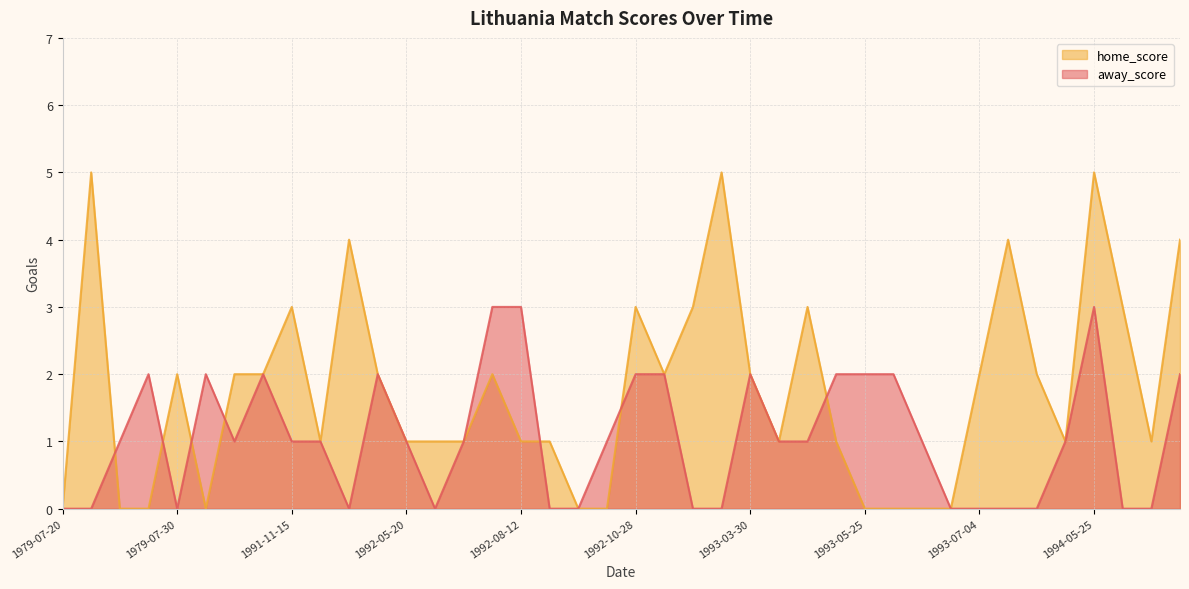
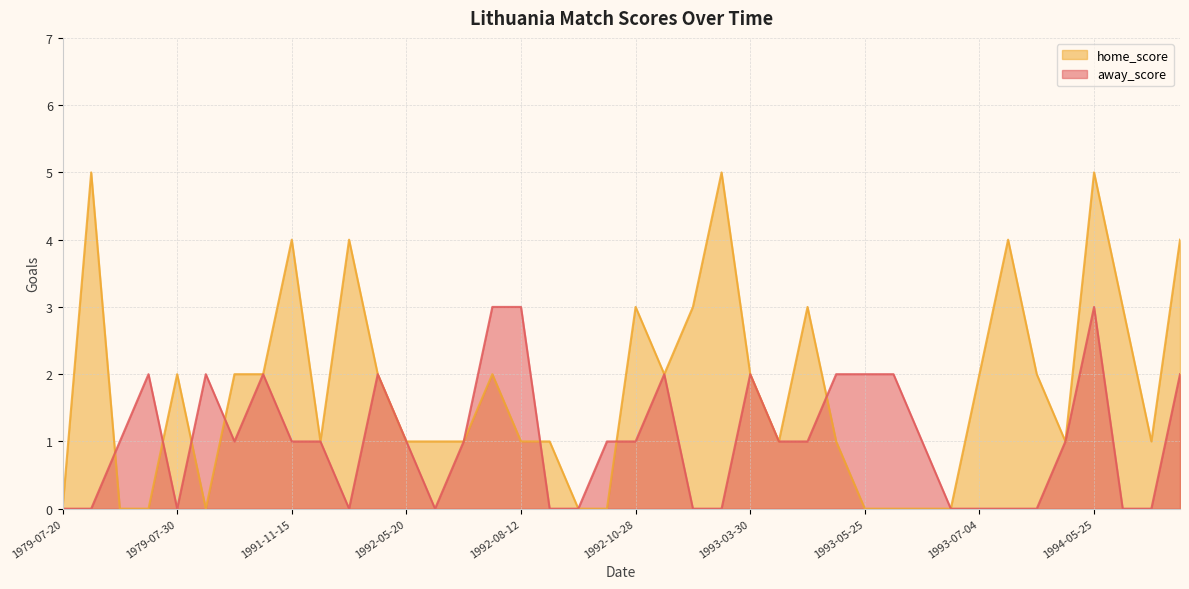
  {
    "home_score": {
      "1979-07-30": 2,
-     "1991-11-15": 3,
+     "1991-11-15": 4,
      "1992-08-12": 1,
      "1992-10-28": 3,
      "1993-05-25": 0,
      "1993-07-04": 2,
      "1994-05-25": 5
    },
    "away_score": {
      "1979-07-30": 0,
      "1991-11-15": 1,
      "1992-08-12": 3,
-     "1992-10-28": 2,
+     "1992-10-28": 1,
      "1993-05-25": 2,
      "1993-07-04": 0,
      "1994-05-25": 3
    }
  }
